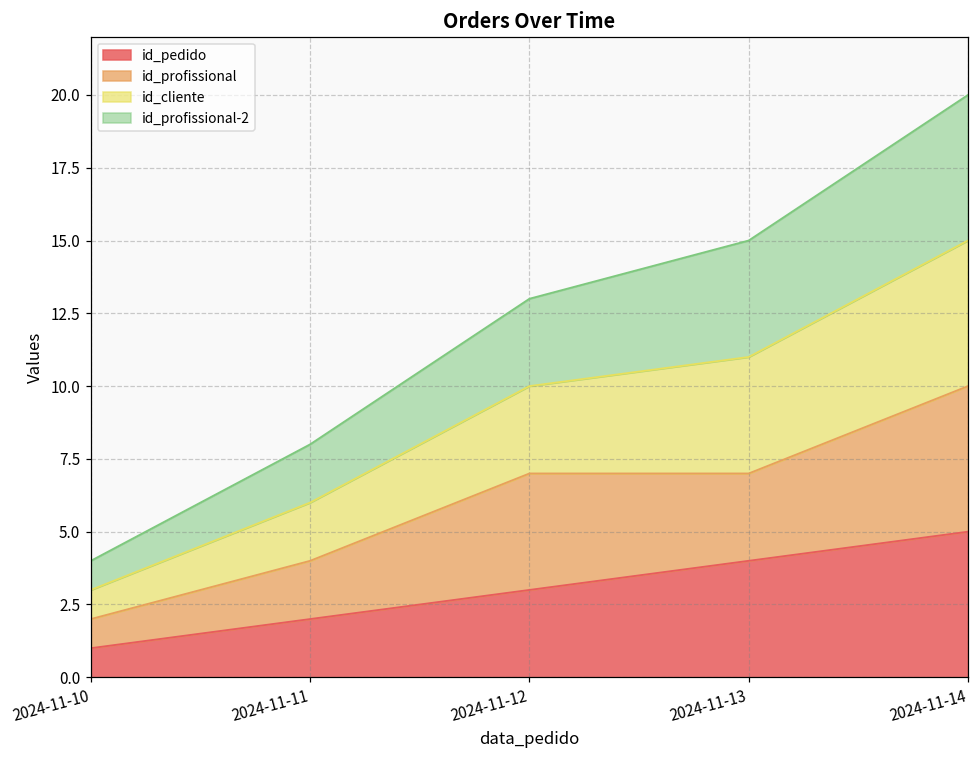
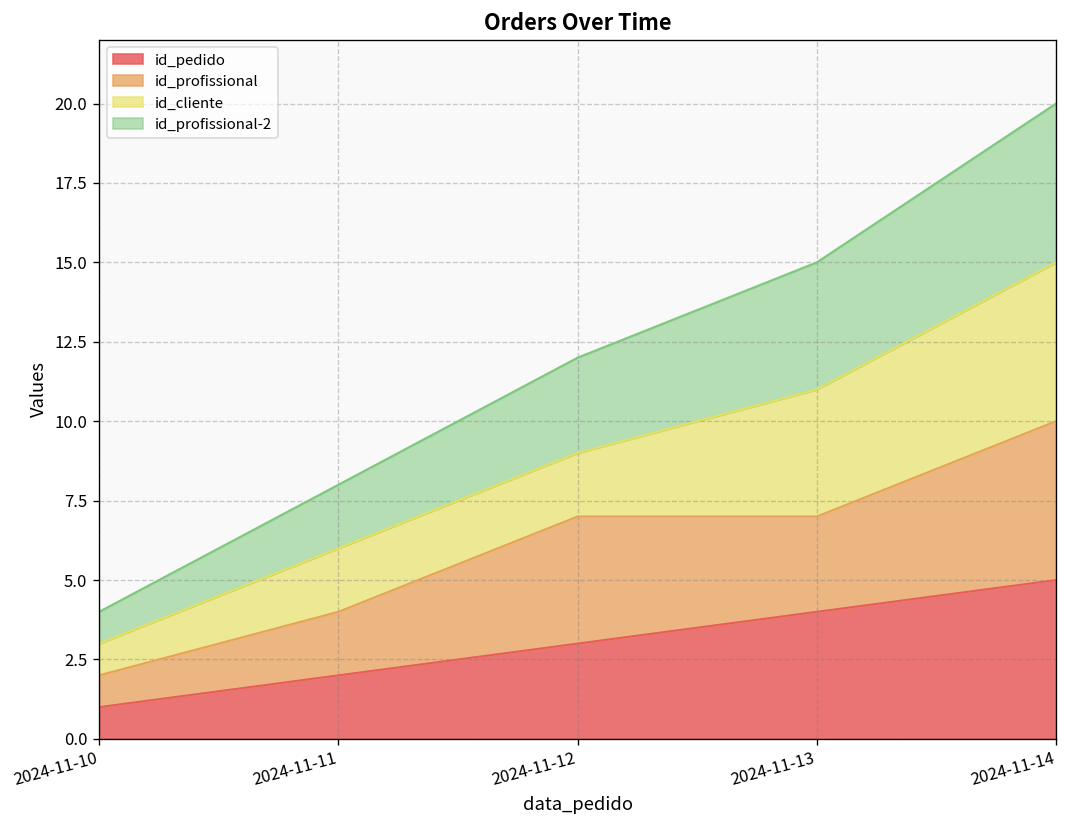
  {
    "id_pedido": {
      "2024-11-10": 1,
      "2024-11-11": 2,
      "2024-11-12": 3,
      "2024-11-13": 4,
      "2024-11-14": 5
    },
    "id_profissional": {
      "2024-11-10": 1,
      "2024-11-11": 2,
      "2024-11-12": 4,
      "2024-11-13": 3,
      "2024-11-14": 5
    },
    "id_cliente": {
      "2024-11-10": 1,
      "2024-11-11": 2,
-     "2024-11-12": 3,
+     "2024-11-12": 2,
      "2024-11-13": 4,
      "2024-11-14": 5
    },
    "id_profissional-2": {
      "2024-11-10": 1,
      "2024-11-11": 2,
      "2024-11-12": 3,
      "2024-11-13": 4,
      "2024-11-14": 5
    }
  }
